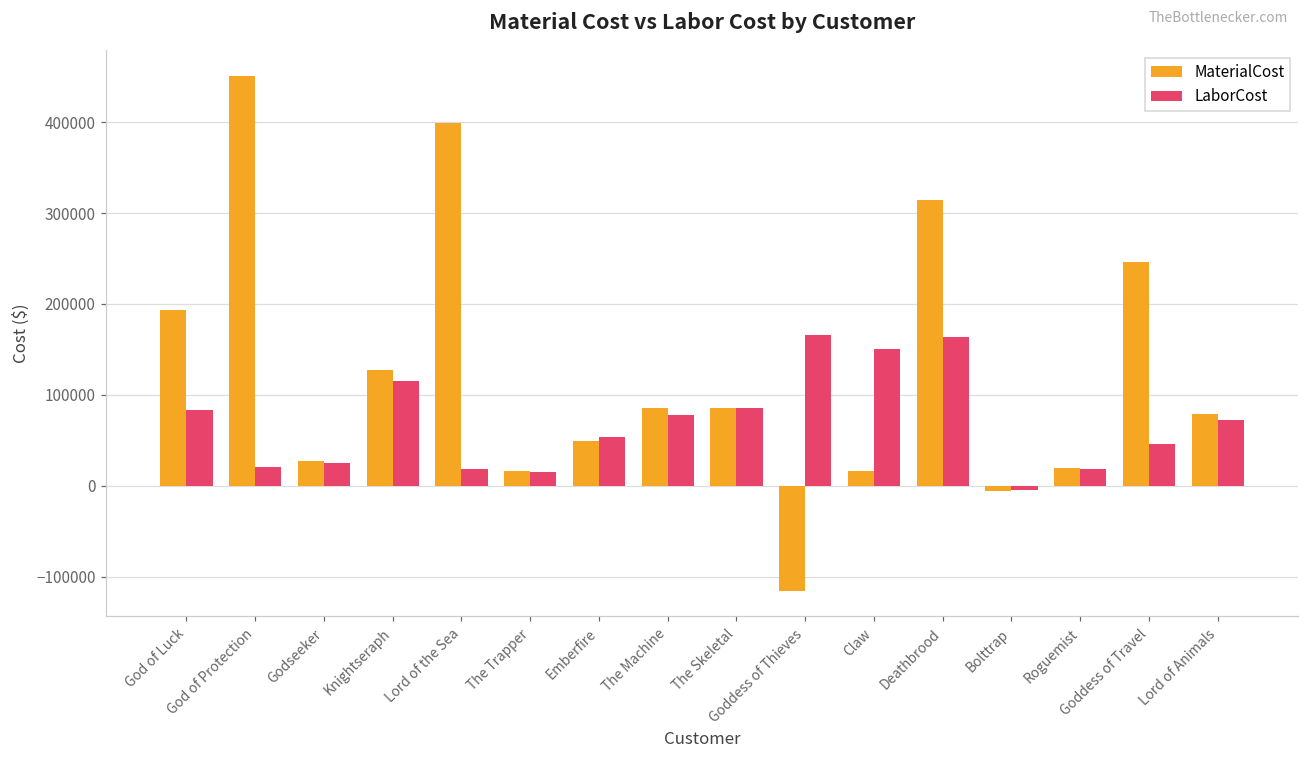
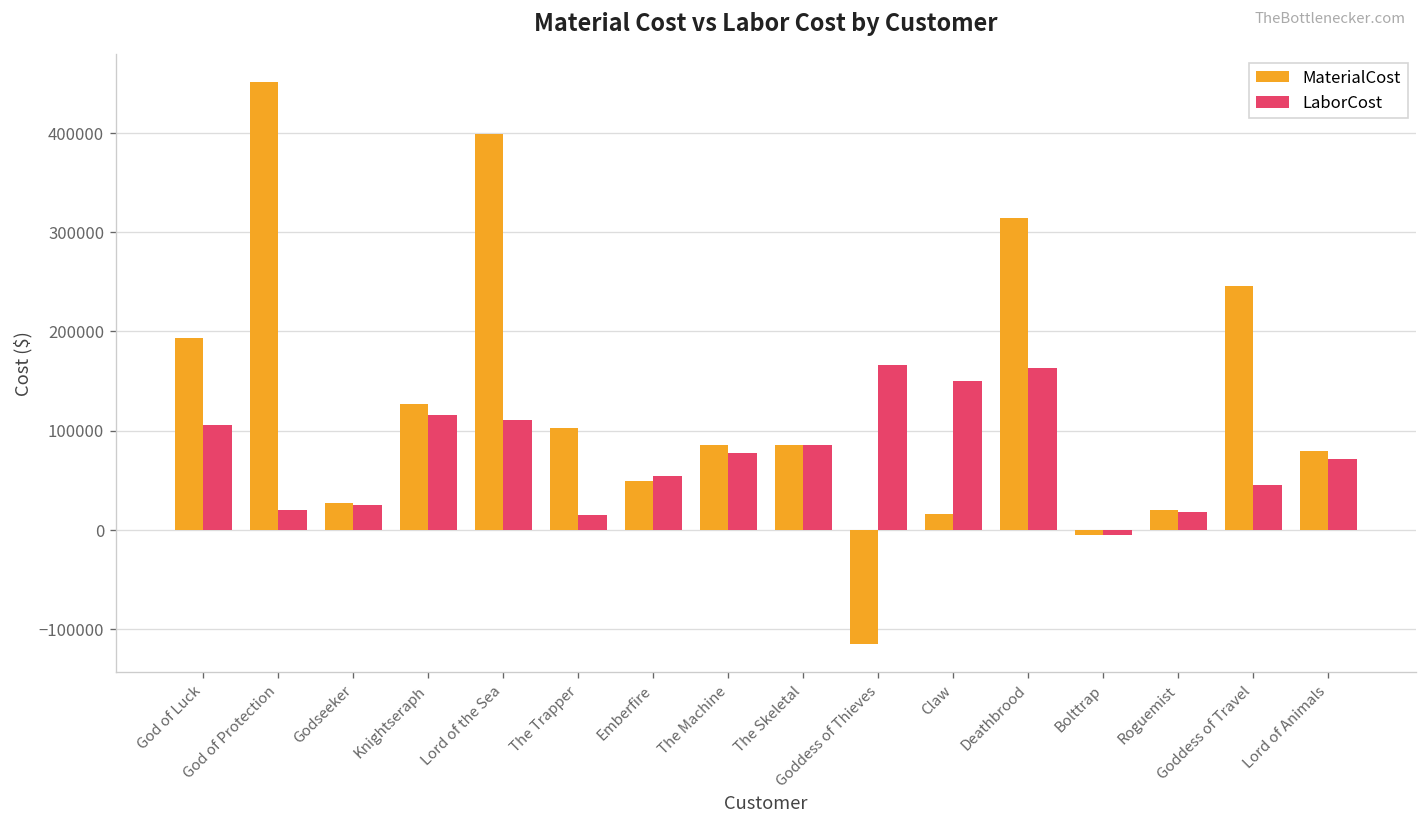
  {
    "MaterialCost": {
      "God of Luck": 190000,
      "God of Protection": 450000,
      "Godseeker": 30000,
      "Knightseraph": 130000,
      "Lord of the Sea": 400000,
-     "The Trapper": 20000,
+     "The Trapper": 100000,
      "Emberfire": 50000,
      "The Machine": 90000,
      "The Skeletal": 90000,
      "Goddess of Thieves": -120000,
      "Claw": 20000,
      "Deathbrood": 310000,
      "Bolttrap": -10000,
      "Roguemist": 20000,
      "Goddess of Travel": 250000,
      "Lord of Animals": 80000
    },
    "LaborCost": {
-     "God of Luck": 80000,
+     "God of Luck": 110000,
      "God of Protection": 20000,
      "Godseeker": 20000,
      "Knightseraph": 120000,
-     "Lord of the Sea": 20000,
+     "Lord of the Sea": 110000,
      "The Trapper": 20000,
      "Emberfire": 50000,
      "The Machine": 80000,
      "The Skeletal": 90000,
      "Goddess of Thieves": 170000,
      "Claw": 150000,
      "Deathbrood": 160000,
      "Bolttrap": -10000,
      "Roguemist": 20000,
      "Goddess of Travel": 50000,
      "Lord of Animals": 70000
    }
  }
